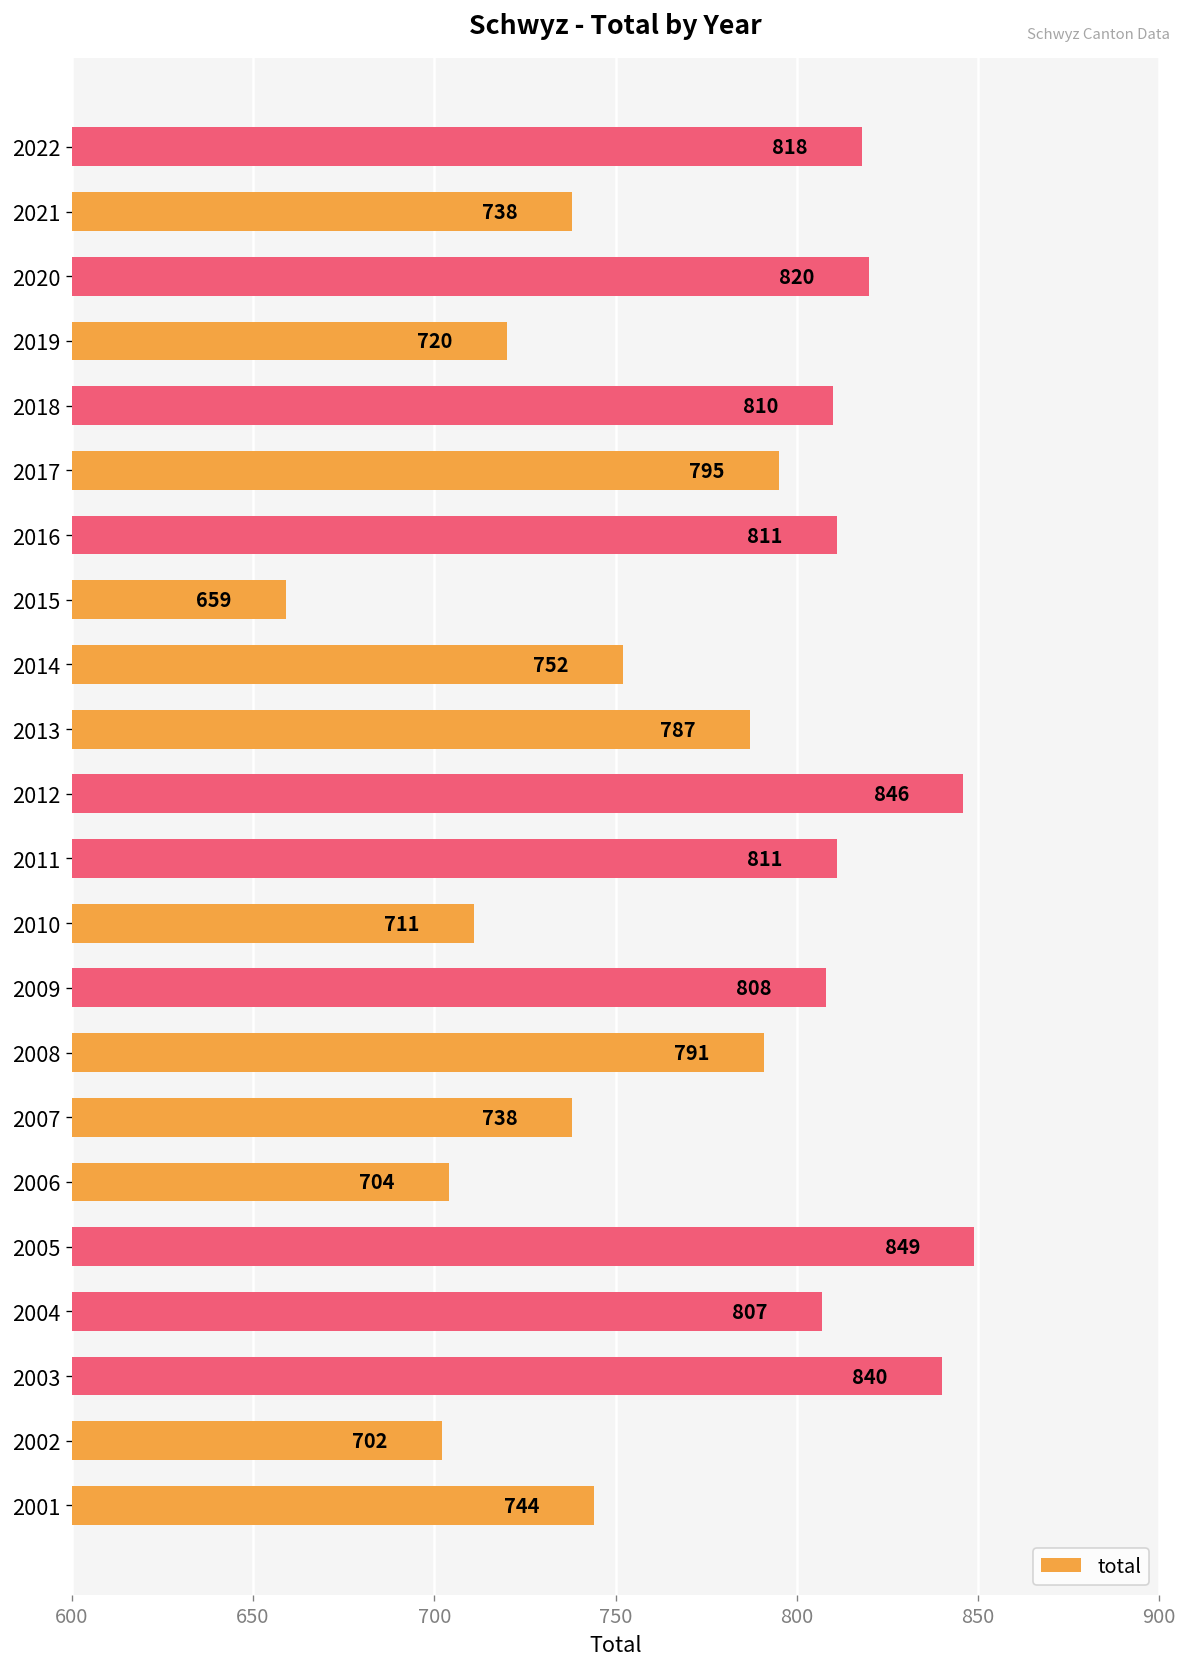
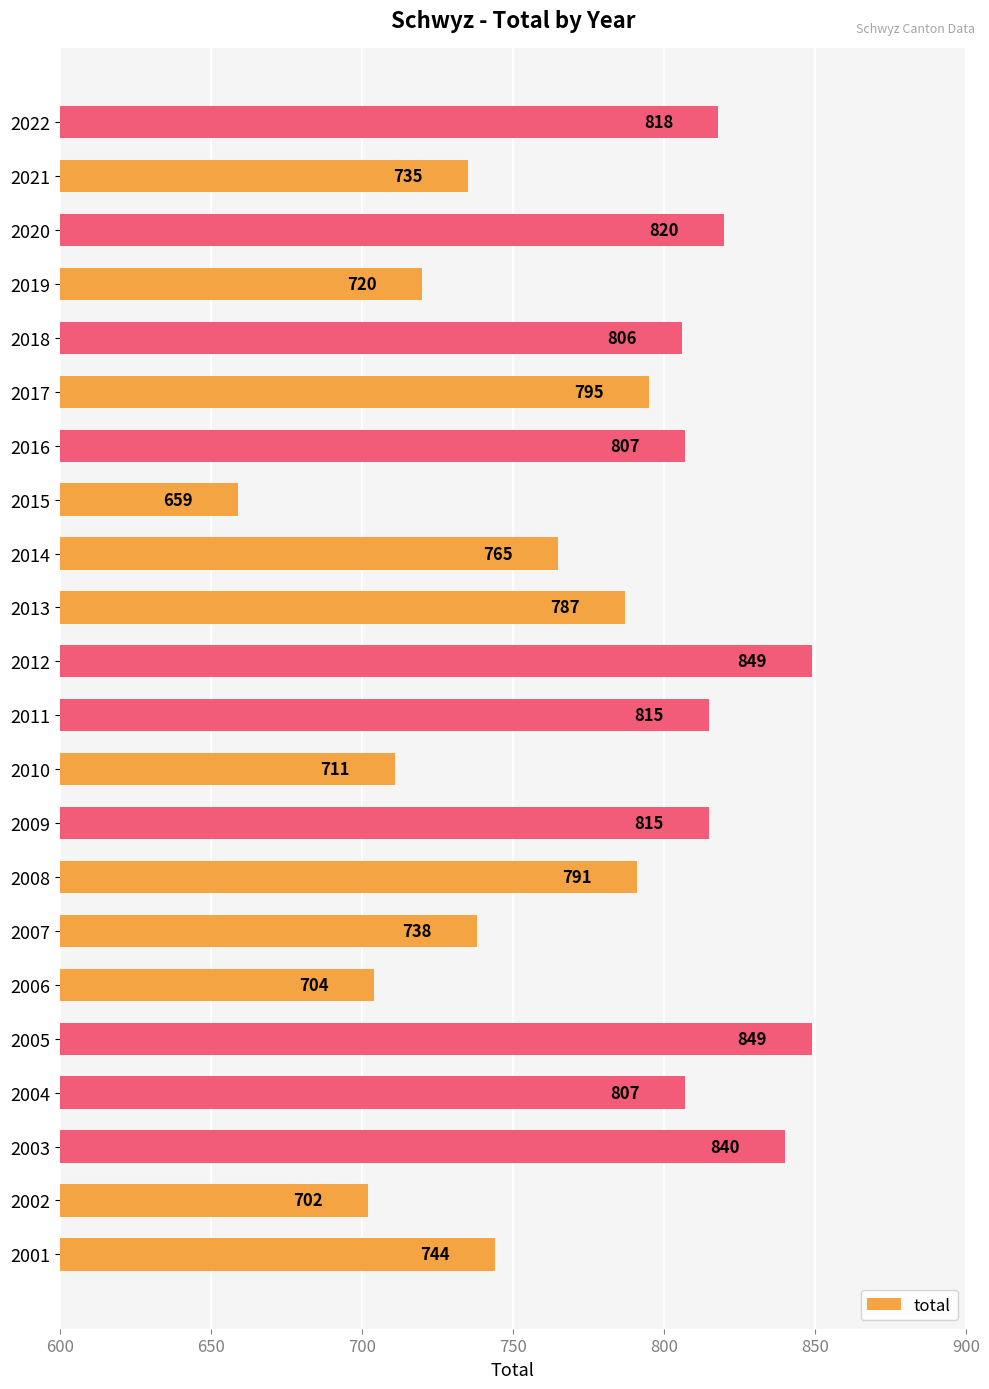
  {
    "2022": 818,
-   "2021": 738,
+   "2021": 735,
    "2020": 820,
    "2019": 720,
-   "2018": 810,
+   "2018": 806,
    "2017": 795,
-   "2016": 811,
+   "2016": 807,
    "2015": 659,
-   "2014": 752,
+   "2014": 765,
    "2013": 787,
-   "2012": 846,
-   "2011": 811,
+   "2012": 849,
+   "2011": 815,
    "2010": 711,
-   "2009": 808,
+   "2009": 815,
    "2008": 791,
    "2007": 738,
    "2006": 704,
    "2005": 849,
    "2004": 807,
    "2003": 840,
    "2002": 702,
    "2001": 744
  }
